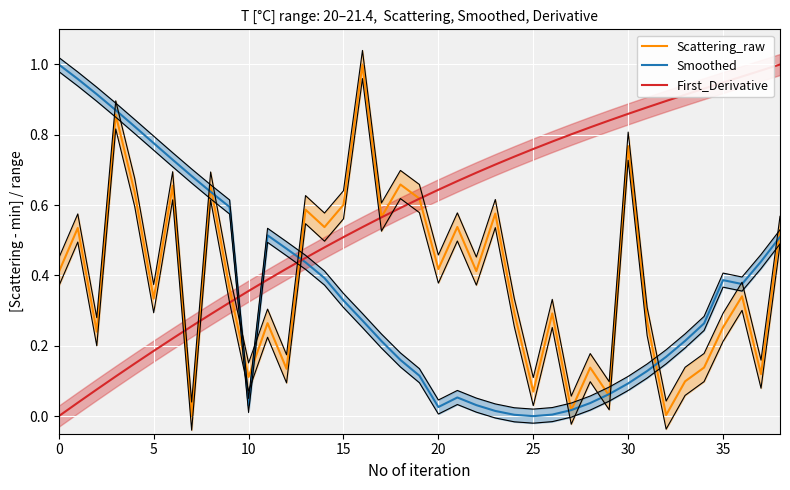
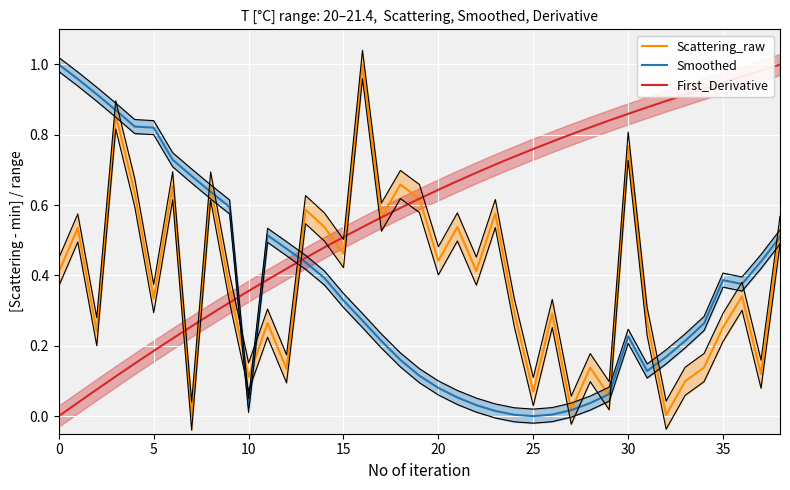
  {
    "Scattering_raw": {
      "0": 0.41,
      "5": 0.33,
      "10": 0.11,
-     "15": 0.60,
-     "20": 0.42,
+     "15": 0.46,
+     "20": 0.44,
      "25": 0.07,
      "30": 0.77,
      "35": 0.25
    },
    "Smoothed": {
      "0": 1.00,
-     "5": 0.78,
+     "5": 0.82,
      "10": 0.03,
      "15": 0.33,
-     "20": 0.03,
+     "20": 0.08,
      "25": 0.00,
-     "30": 0.09,
+     "30": 0.23,
      "35": 0.39
    }
  }
